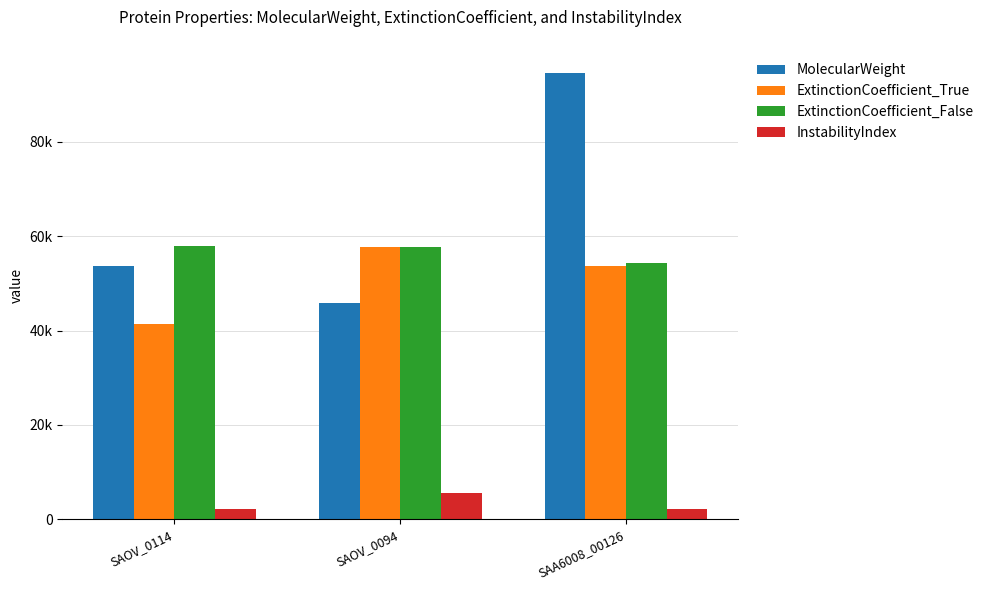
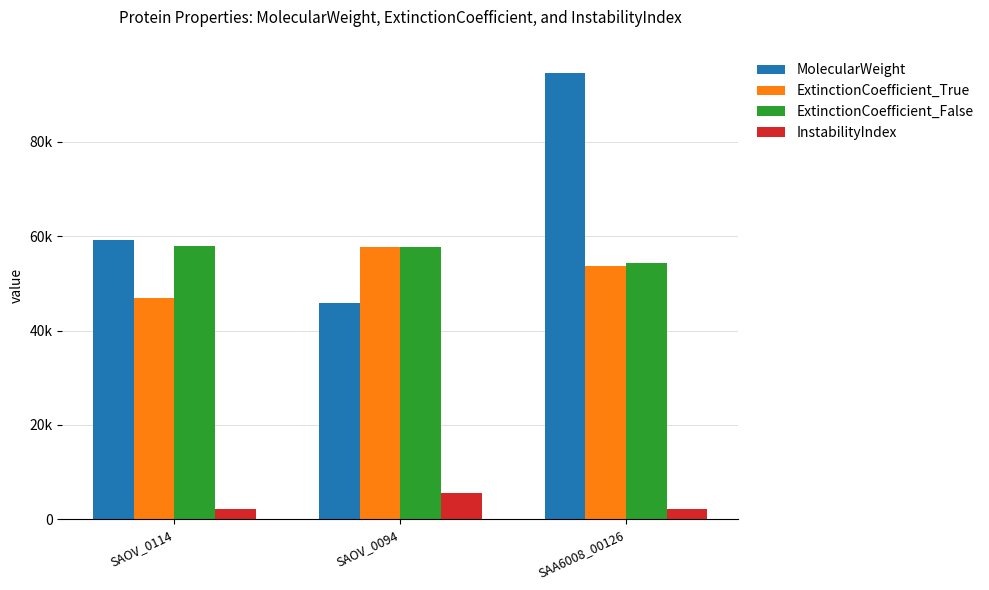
  {
    "MolecularWeight": {
-     "SAOV_0114": 54000,
+     "SAOV_0114": 59000,
      "SAOV_0094": 46000,
      "SAA6008_00126": 95000
    },
    "ExtinctionCoefficient_True": {
-     "SAOV_0114": 41000,
+     "SAOV_0114": 47000,
      "SAOV_0094": 58000,
      "SAA6008_00126": 54000
    },
    "ExtinctionCoefficient_False": {
      "SAOV_0114": 58000,
      "SAOV_0094": 58000,
      "SAA6008_00126": 54000
    },
    "InstabilityIndex": {
      "SAOV_0114": 2000,
      "SAOV_0094": 6000,
      "SAA6008_00126": 2000
    }
  }
